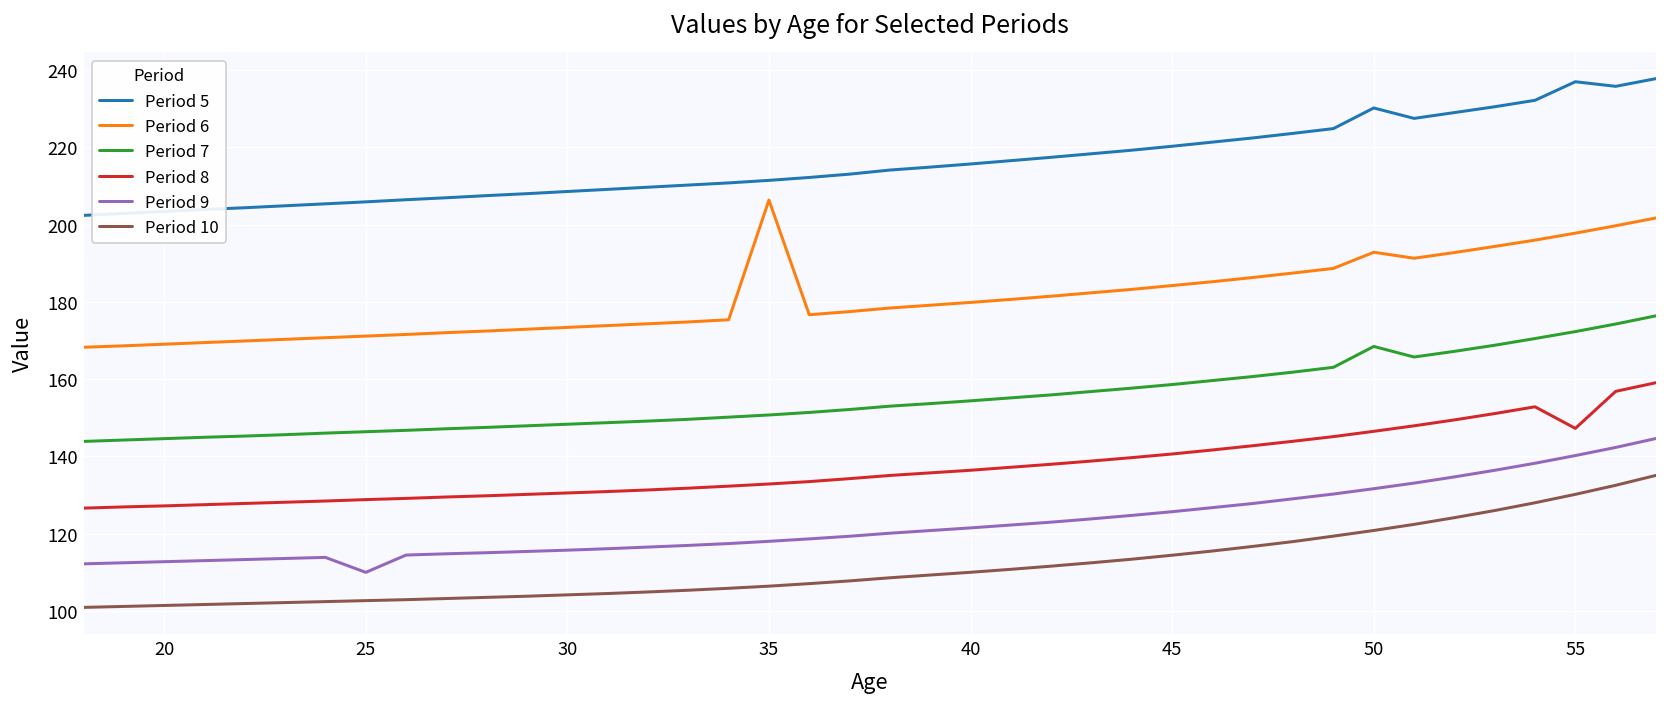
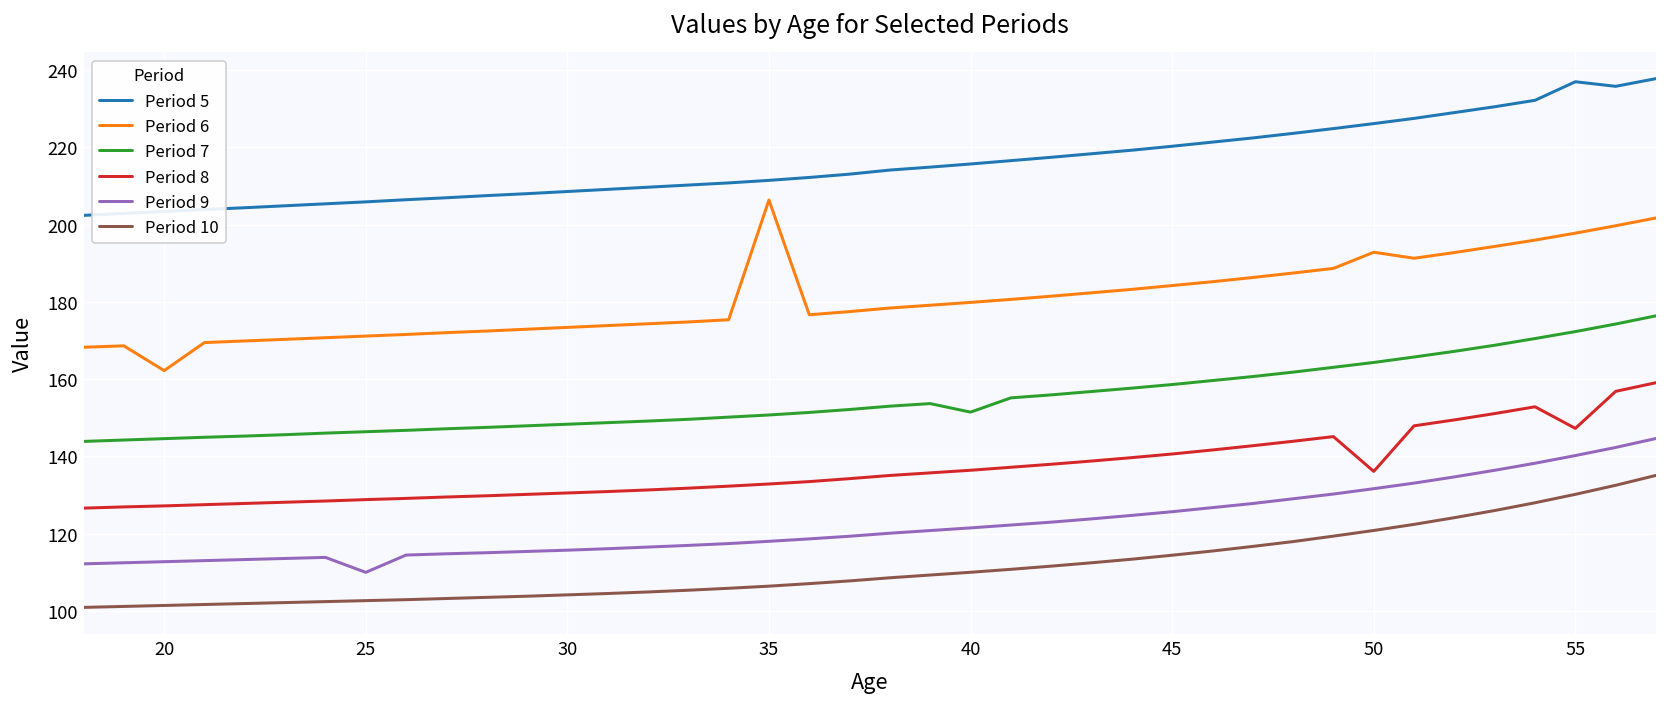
  {
    "Period 5": {
      "25": 206,
      "30": 209,
      "35": 211,
      "40": 216,
      "45": 220,
-     "50": 230,
+     "50": 226,
      "55": 237
    },
    "Period 6": {
-     "20": 169,
+     "20": 162,
      "25": 171,
      "30": 173,
      "35": 206,
      "40": 180,
      "45": 184,
      "50": 193,
      "55": 198
    },
    "Period 7": {
      "20": 145,
      "25": 146,
      "30": 148,
      "35": 151,
-     "40": 154,
+     "40": 151,
      "45": 159,
-     "50": 168,
+     "50": 164,
      "55": 172
    },
    "Period 8": {
      "20": 127,
      "25": 129,
      "30": 131,
      "35": 133,
      "40": 136,
      "45": 141,
-     "50": 146,
+     "50": 136,
      "55": 147
    },
    "Period 9": {
      "20": 113,
      "25": 110,
      "30": 116,
      "35": 118,
      "40": 121,
      "45": 126,
      "50": 132,
      "55": 140
    },
    "Period 10": {
      "20": 101,
      "25": 103,
      "30": 104,
      "35": 106,
      "40": 110,
      "45": 114,
      "50": 121,
      "55": 130
    }
  }
